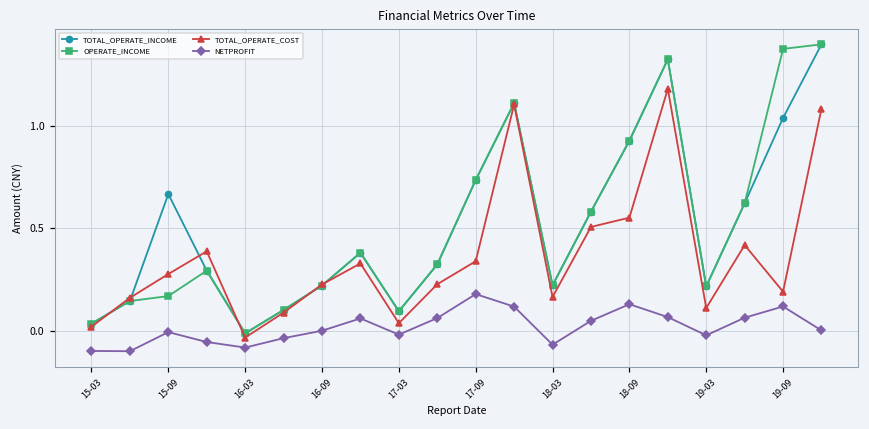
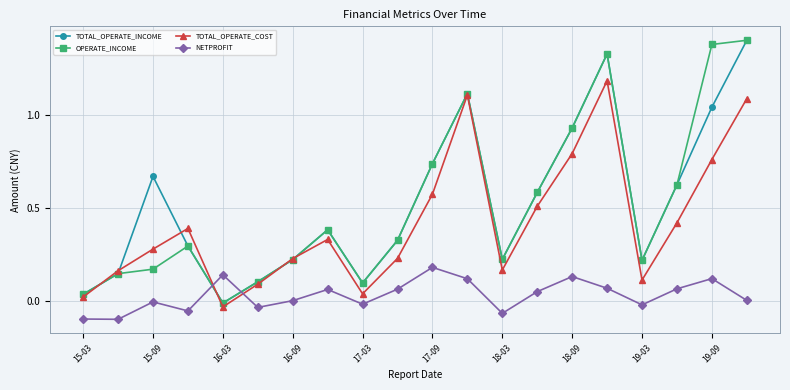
  {
    "TOTAL_OPERATE_INCOME": {
      "15-09": 0.67,
      "19-09": 1.04
    },
    "OPERATE_INCOME": {
      "15-09": 0.17,
      "19-09": 1.38
    },
    "TOTAL_OPERATE_COST": {
      "15-03": 0.02,
      "15-09": 0.28,
      "16-03": -0.03,
      "17-03": 0.04,
-     "17-09": 0.34,
+     "17-09": 0.57,
      "18-03": 0.17,
-     "18-09": 0.55,
+     "18-09": 0.79,
      "19-03": 0.11,
-     "19-09": 0.19
+     "19-09": 0.76
    },
    "NETPROFIT": {
      "15-03": -0.10,
      "15-09": -0.01,
-     "16-03": -0.08,
+     "16-03": 0.14,
      "16-09": 0.00,
      "17-03": -0.02,
      "17-09": 0.18,
      "18-03": -0.07,
      "18-09": 0.13,
      "19-03": -0.02,
      "19-09": 0.12
    }
  }
